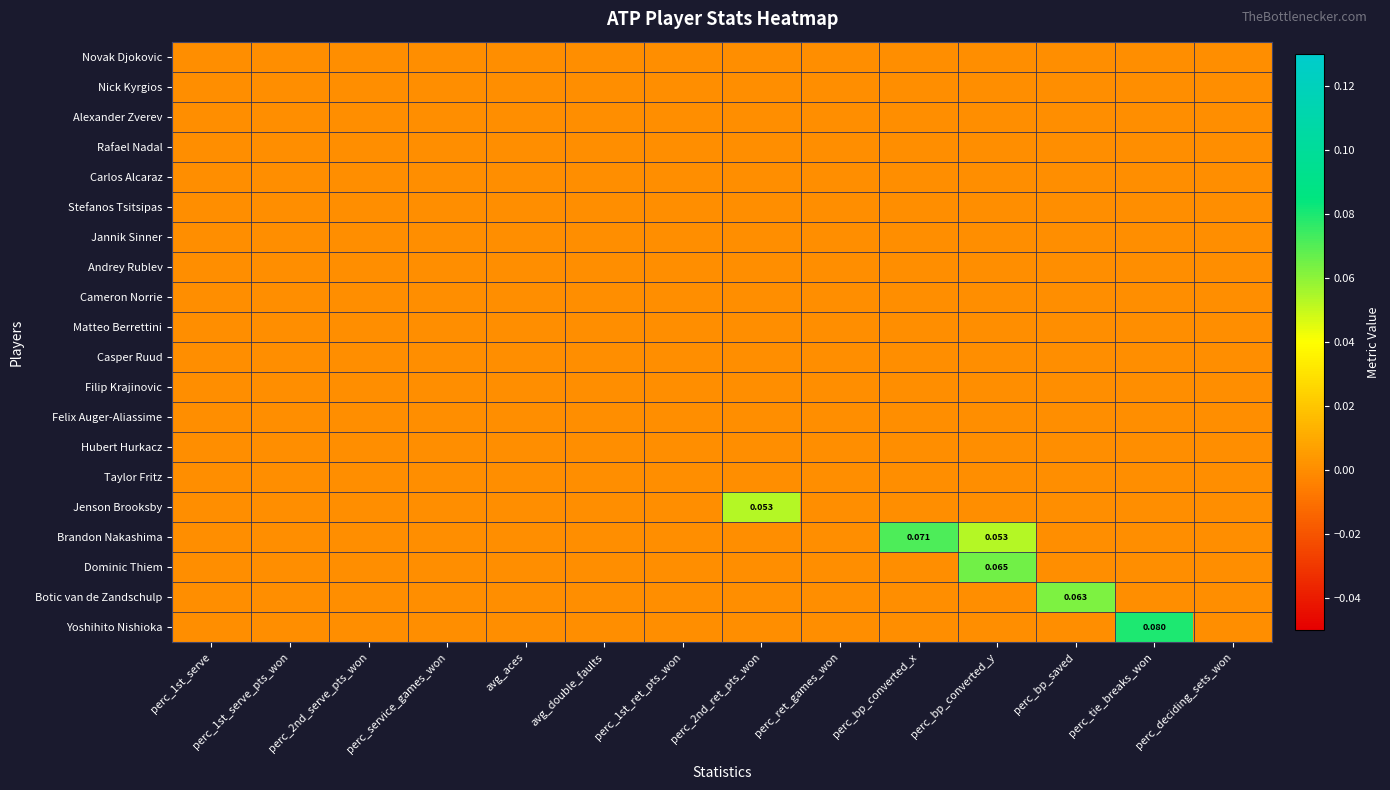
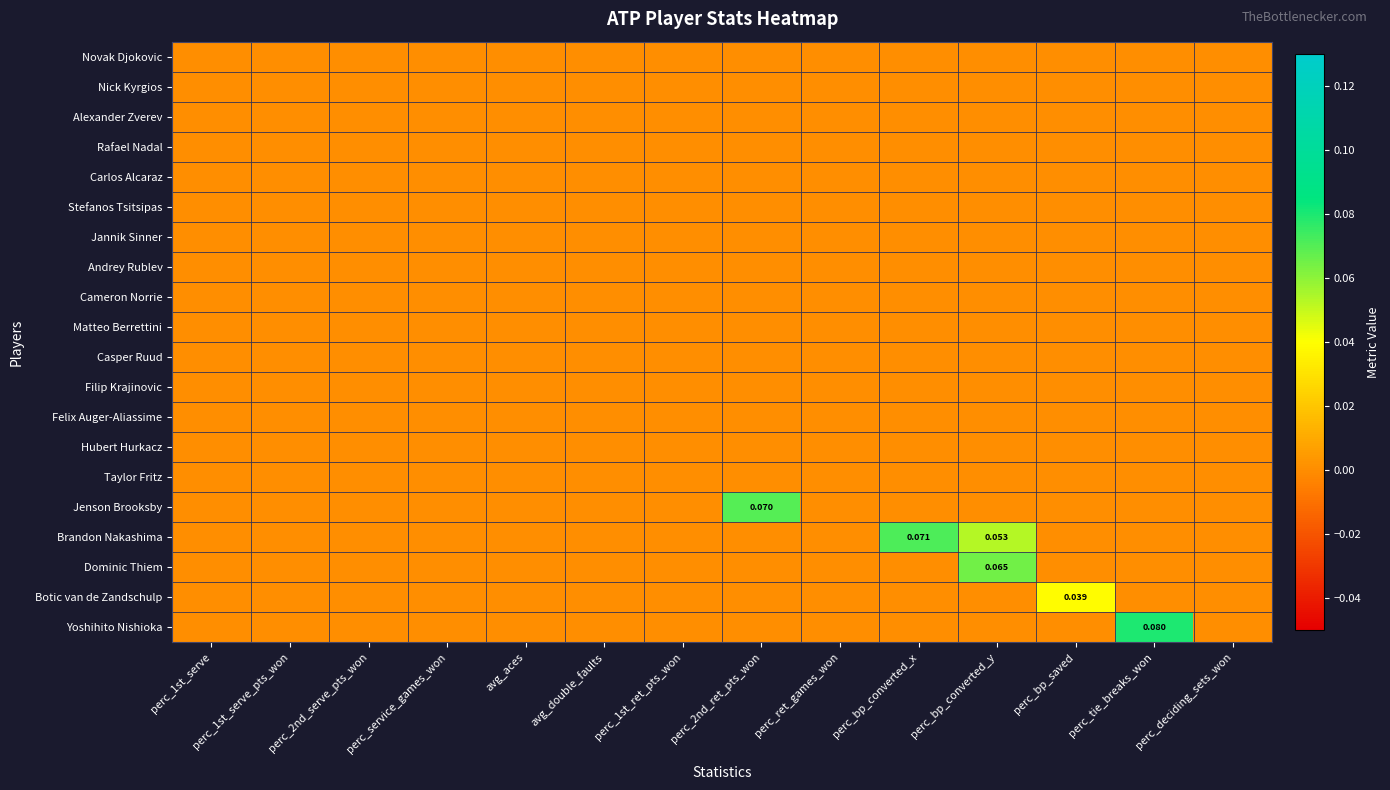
  {
    "Jenson Brooksby": {
-     "perc_2nd_ret_pts_won": 0.053
+     "perc_2nd_ret_pts_won": 0.070
    },
    "Brandon Nakashima": {
      "perc_bp_converted_x": 0.071,
      "perc_bp_converted_y": 0.053
    },
    "Dominic Thiem": {
      "perc_bp_converted_y": 0.065
    },
    "Botic van de Zandschulp": {
-     "perc_bp_saved": 0.063
+     "perc_bp_saved": 0.039
    },
    "Yoshihito Nishioka": {
      "perc_tie_breaks_won": 0.080
    }
  }
